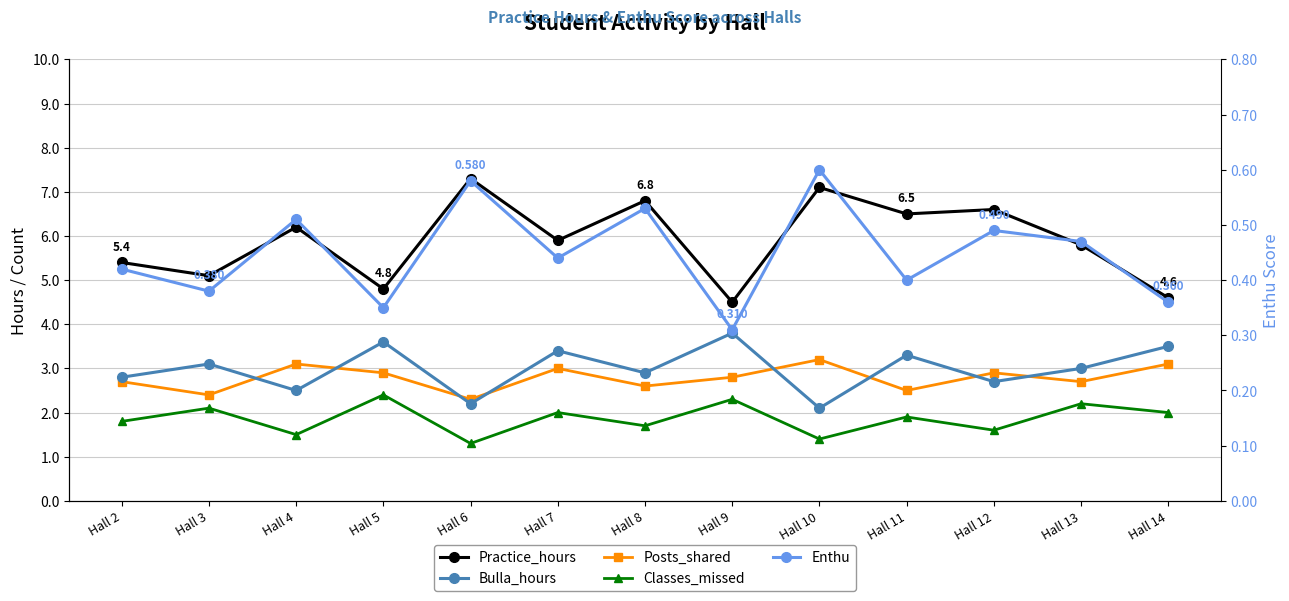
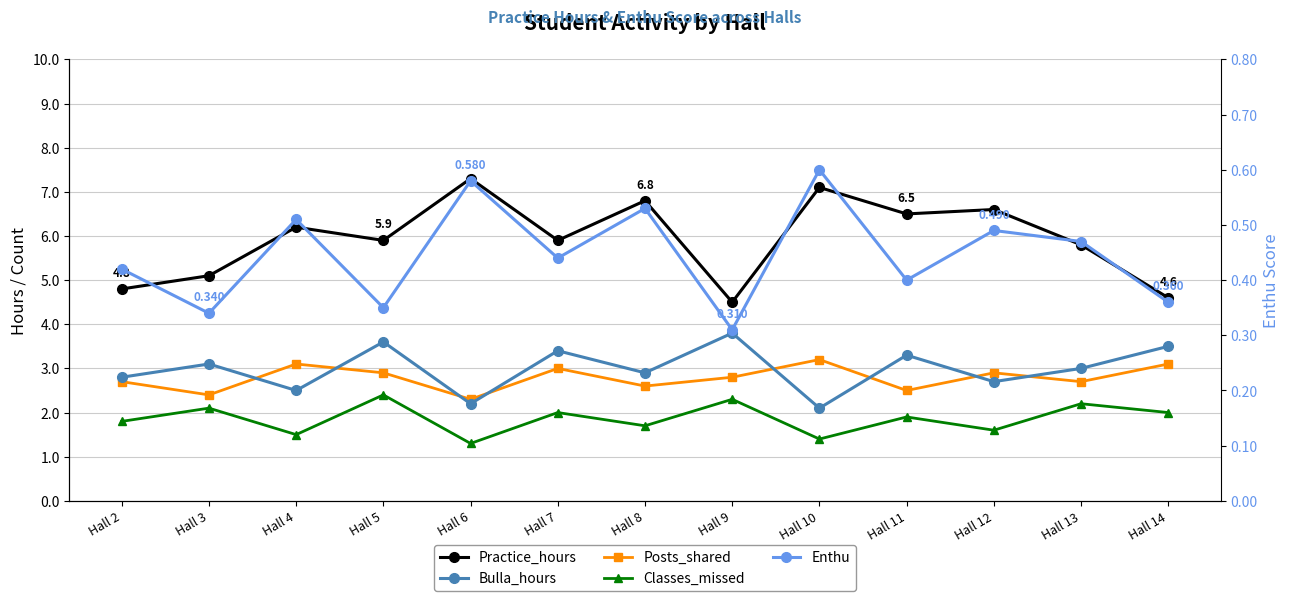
  {
    "Practice_hours": {
-     "Hall 2": 5.4,
-     "Hall 5": 4.8,
+     "Hall 2": 4.8,
+     "Hall 5": 5.9,
      "Hall 8": 6.8,
      "Hall 11": 6.5
    },
    "Enthu": {
-     "Hall 3": 0.380,
+     "Hall 3": 0.340,
      "Hall 6": 0.580,
      "Hall 9": 0.310
    }
  }
